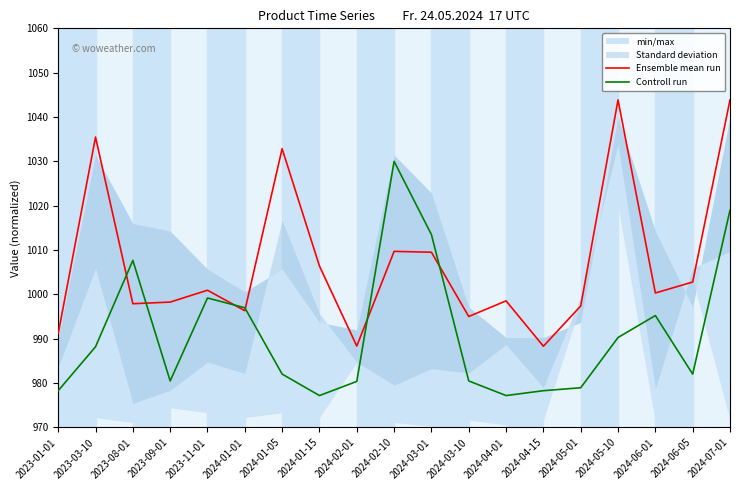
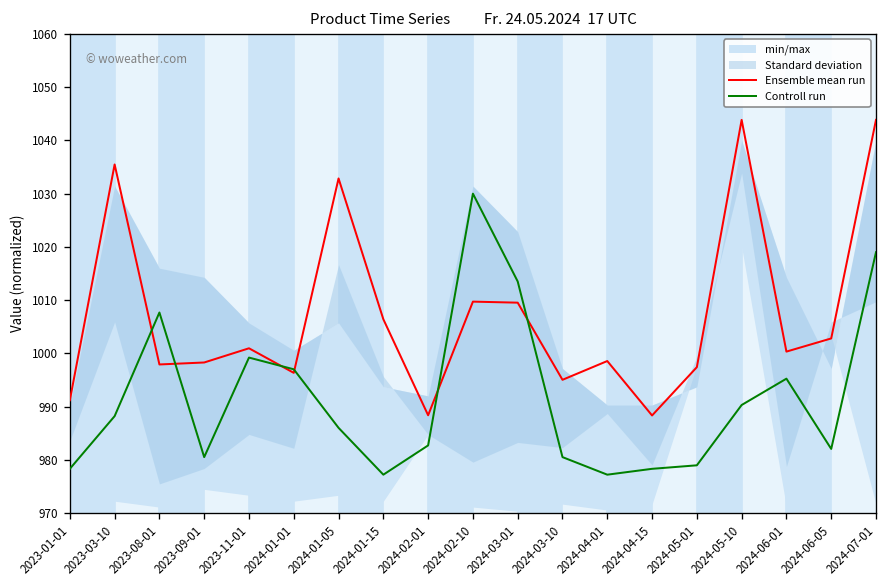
  {
    "Ensemble mean run": {
      "2023-01-01": 991,
      "2023-03-10": 1035,
      "2023-08-01": 998,
      "2023-09-01": 998,
      "2023-11-01": 1001,
      "2024-01-01": 996,
      "2024-01-05": 1033,
      "2024-01-15": 1006,
      "2024-02-01": 988,
      "2024-02-10": 1010,
      "2024-03-01": 1010,
      "2024-03-10": 995,
      "2024-04-01": 999,
      "2024-04-15": 988,
      "2024-05-10": 1044,
      "2024-06-01": 1000,
      "2024-07-01": 1044
    },
    "Controll run": {
      "2023-01-01": 978,
      "2023-03-10": 988,
      "2023-08-01": 1008,
      "2023-09-01": 981,
      "2023-11-01": 999,
      "2024-01-01": 997,
-     "2024-01-05": 982,
+     "2024-01-05": 986,
      "2024-01-15": 977,
-     "2024-02-01": 980,
+     "2024-02-01": 983,
      "2024-02-10": 1030,
      "2024-03-01": 1014,
      "2024-03-10": 981,
      "2024-04-01": 977,
      "2024-04-15": 978,
      "2024-05-01": 979,
      "2024-05-10": 990,
      "2024-06-01": 995,
      "2024-06-05": 982,
      "2024-07-01": 1019
    }
  }
